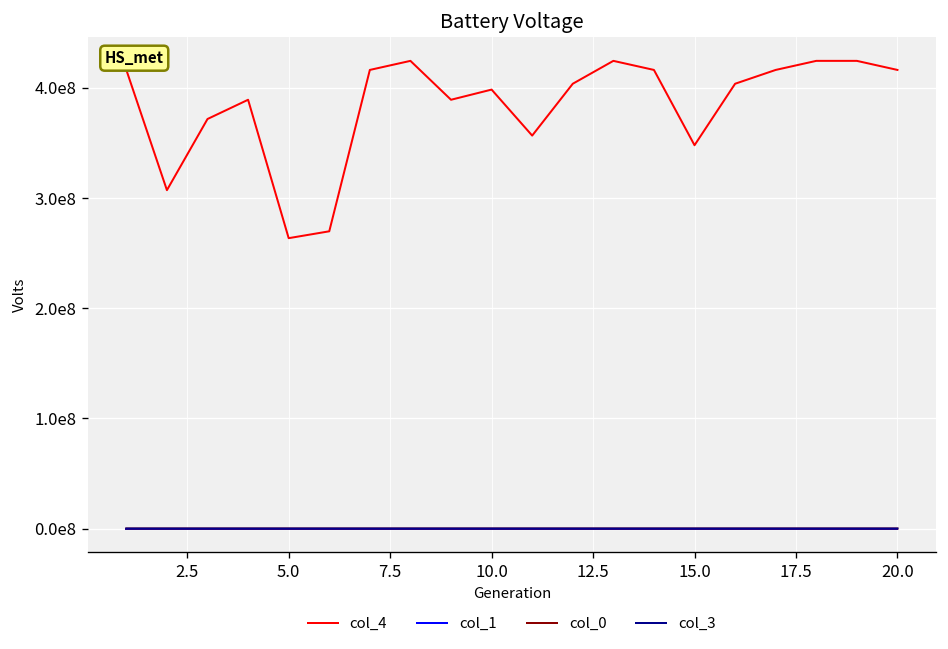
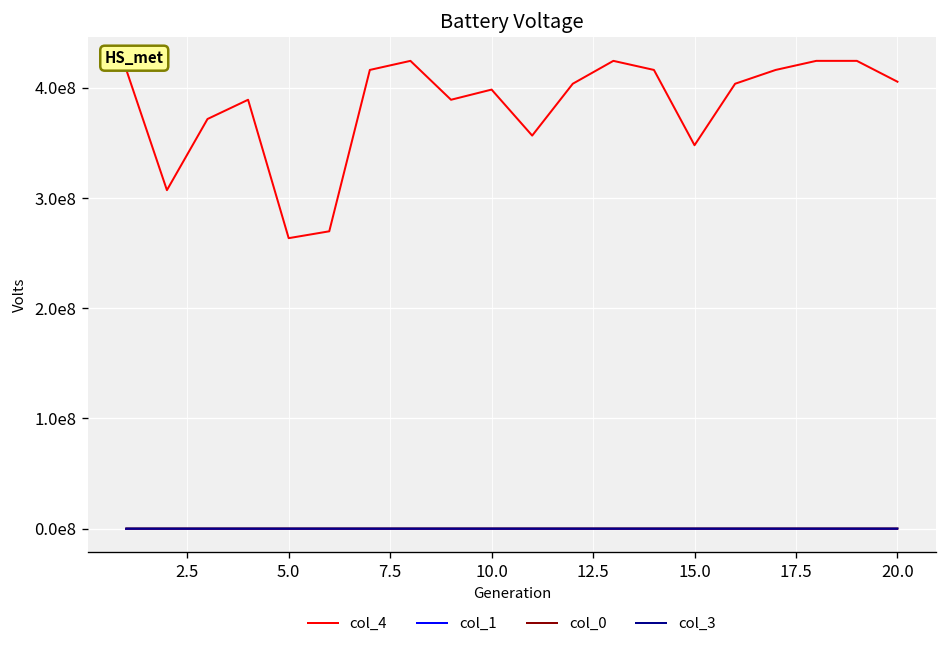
  {
    "col_4": {
      "5.0": 260000000,
      "10.0": 400000000,
      "15.0": 350000000,
-     "20.0": 420000000
+     "20.0": 410000000
    },
    "col_3": {
      "5.0": 0,
      "10.0": 0,
      "15.0": 0,
      "20.0": 0
    }
  }
